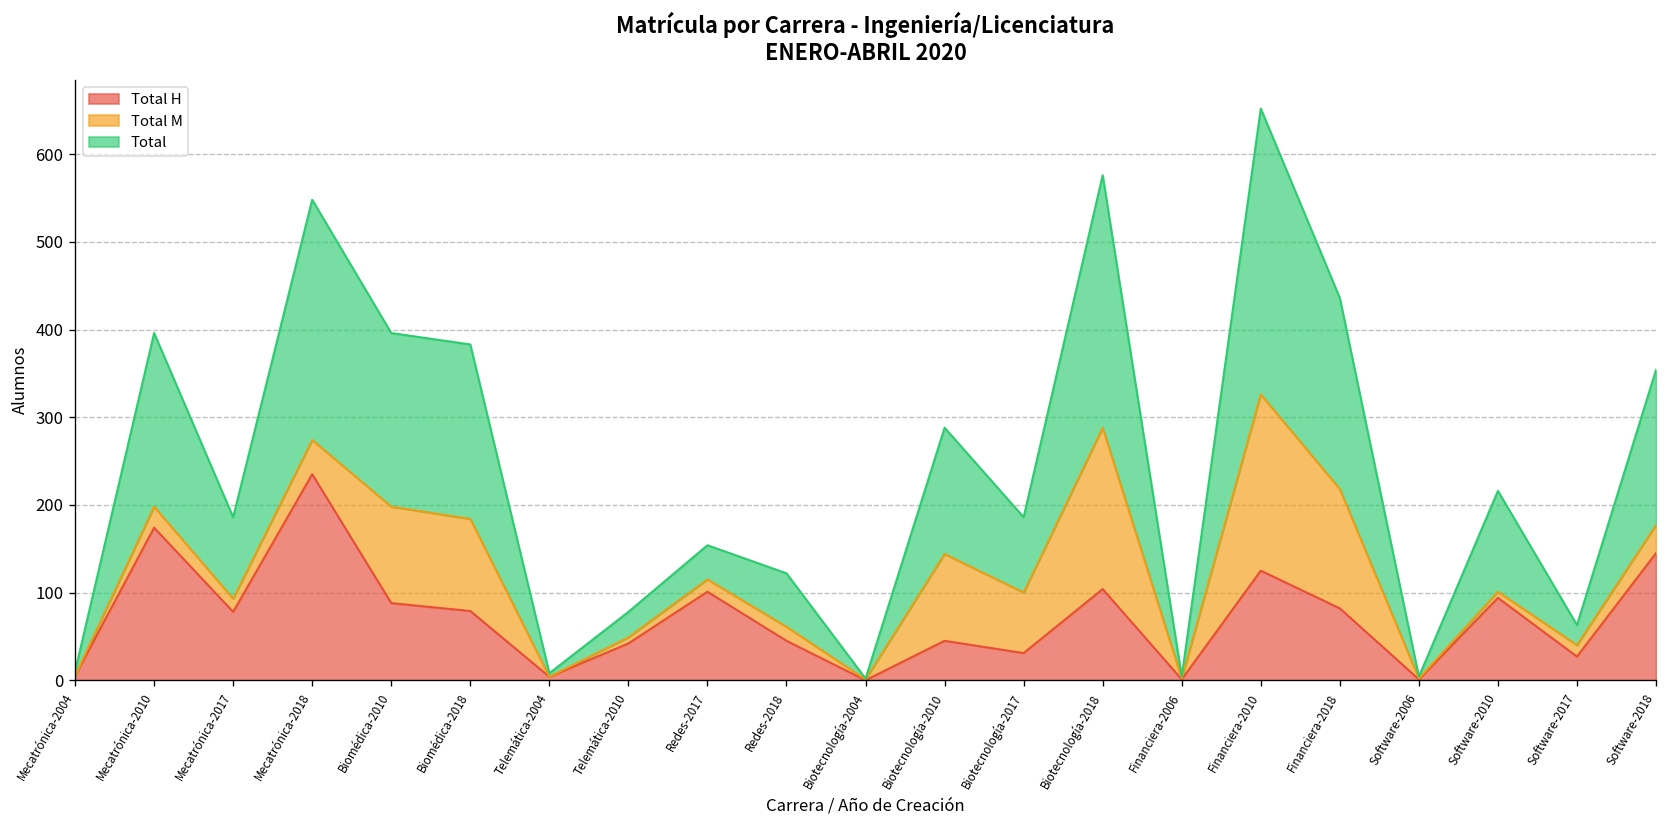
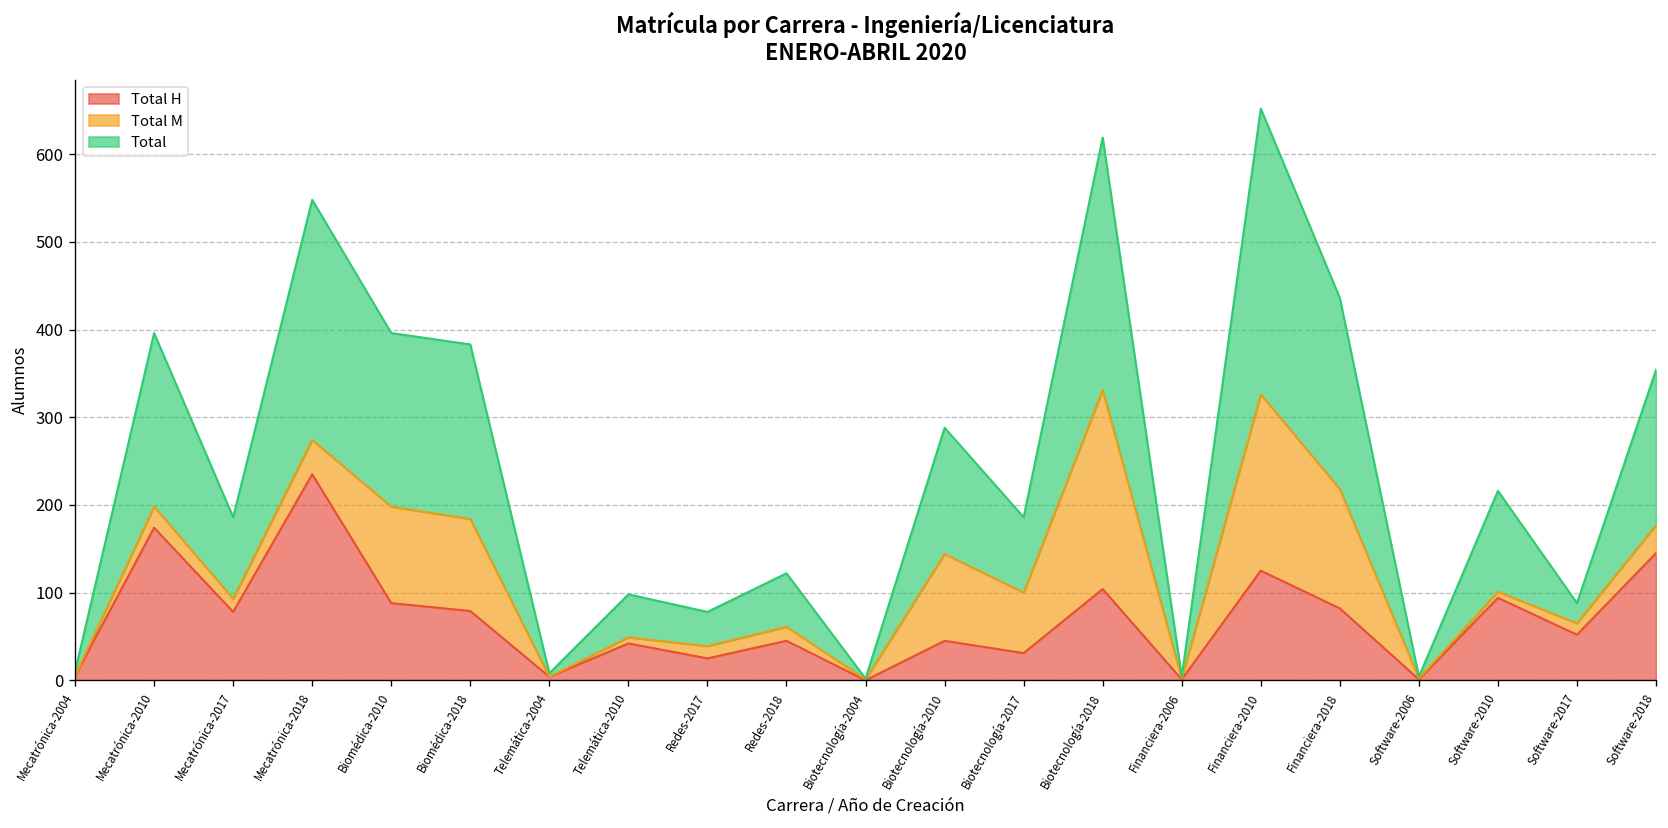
  {
    "Total H": {
      "Mecatrónica-2010": 170,
      "Mecatrónica-2017": 80,
      "Mecatrónica-2018": 240,
      "Biomédica-2010": 90,
      "Biomédica-2018": 80,
      "Telemática-2010": 40,
-     "Redes-2017": 100,
+     "Redes-2017": 30,
      "Redes-2018": 50,
      "Biotecnología-2010": 50,
      "Biotecnología-2017": 30,
      "Biotecnología-2018": 100,
      "Financiera-2010": 130,
      "Financiera-2018": 80,
      "Software-2010": 90,
-     "Software-2017": 30,
+     "Software-2017": 50,
      "Software-2018": 150
    },
    "Total M": {
      "Mecatrónica-2010": 20,
      "Mecatrónica-2017": 20,
      "Mecatrónica-2018": 40,
      "Biomédica-2010": 110,
      "Biomédica-2018": 110,
      "Telemática-2010": 10,
      "Redes-2017": 10,
      "Redes-2018": 20,
      "Biotecnología-2010": 100,
      "Biotecnología-2017": 70,
-     "Biotecnología-2018": 180,
+     "Biotecnología-2018": 230,
      "Financiera-2010": 200,
      "Financiera-2018": 140,
      "Software-2010": 10,
      "Software-2017": 10,
      "Software-2018": 30
    },
    "Total": {
      "Mecatrónica-2004": 10,
      "Mecatrónica-2010": 200,
      "Mecatrónica-2017": 90,
      "Mecatrónica-2018": 270,
      "Biomédica-2010": 200,
      "Biomédica-2018": 200,
      "Telemática-2004": 0,
-     "Telemática-2010": 30,
+     "Telemática-2010": 50,
      "Redes-2017": 40,
      "Redes-2018": 60,
      "Biotecnología-2010": 140,
      "Biotecnología-2017": 90,
      "Biotecnología-2018": 290,
      "Financiera-2010": 330,
      "Financiera-2018": 220,
      "Software-2010": 120,
      "Software-2017": 20,
      "Software-2018": 180
    }
  }
